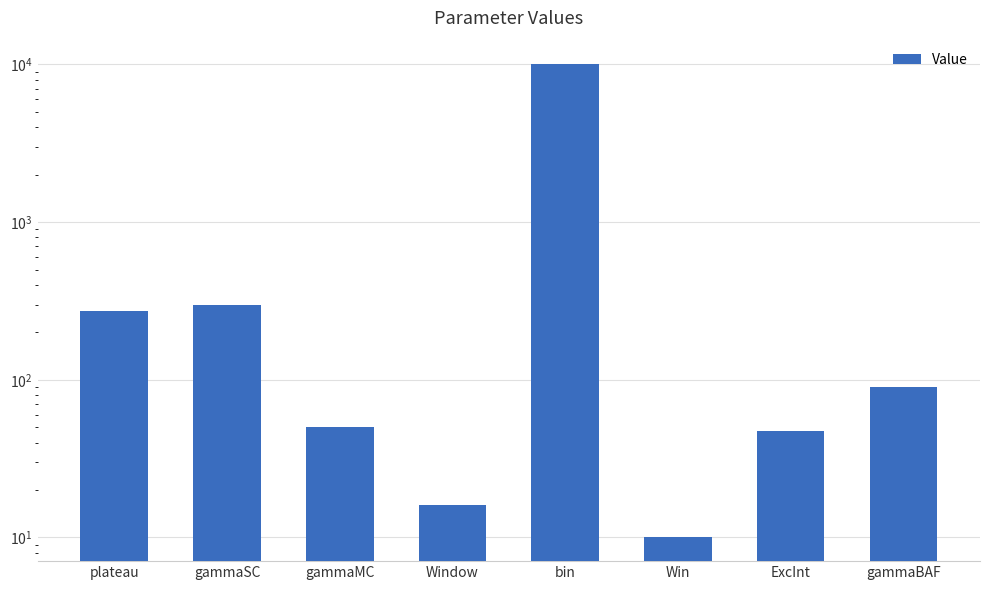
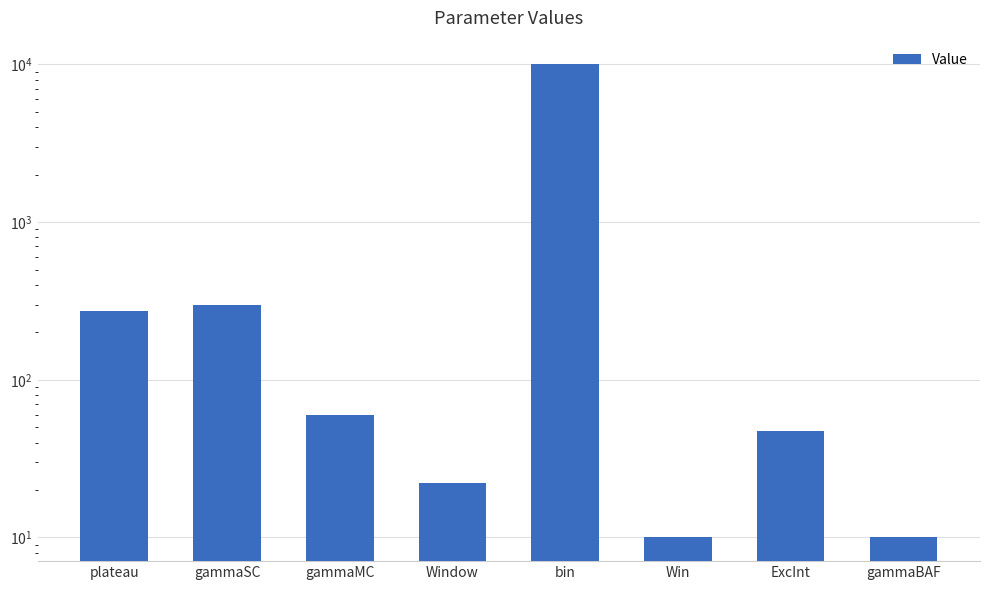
  {
    "plateau": 270,
    "gammaSC": 300,
-   "gammaMC": 50,
-   "Window": 16,
+   "gammaMC": 60,
+   "Window": 22,
    "bin": 10000,
    "Win": 10,
    "ExcInt": 47,
-   "gammaBAF": 90
+   "gammaBAF": 10
  }
